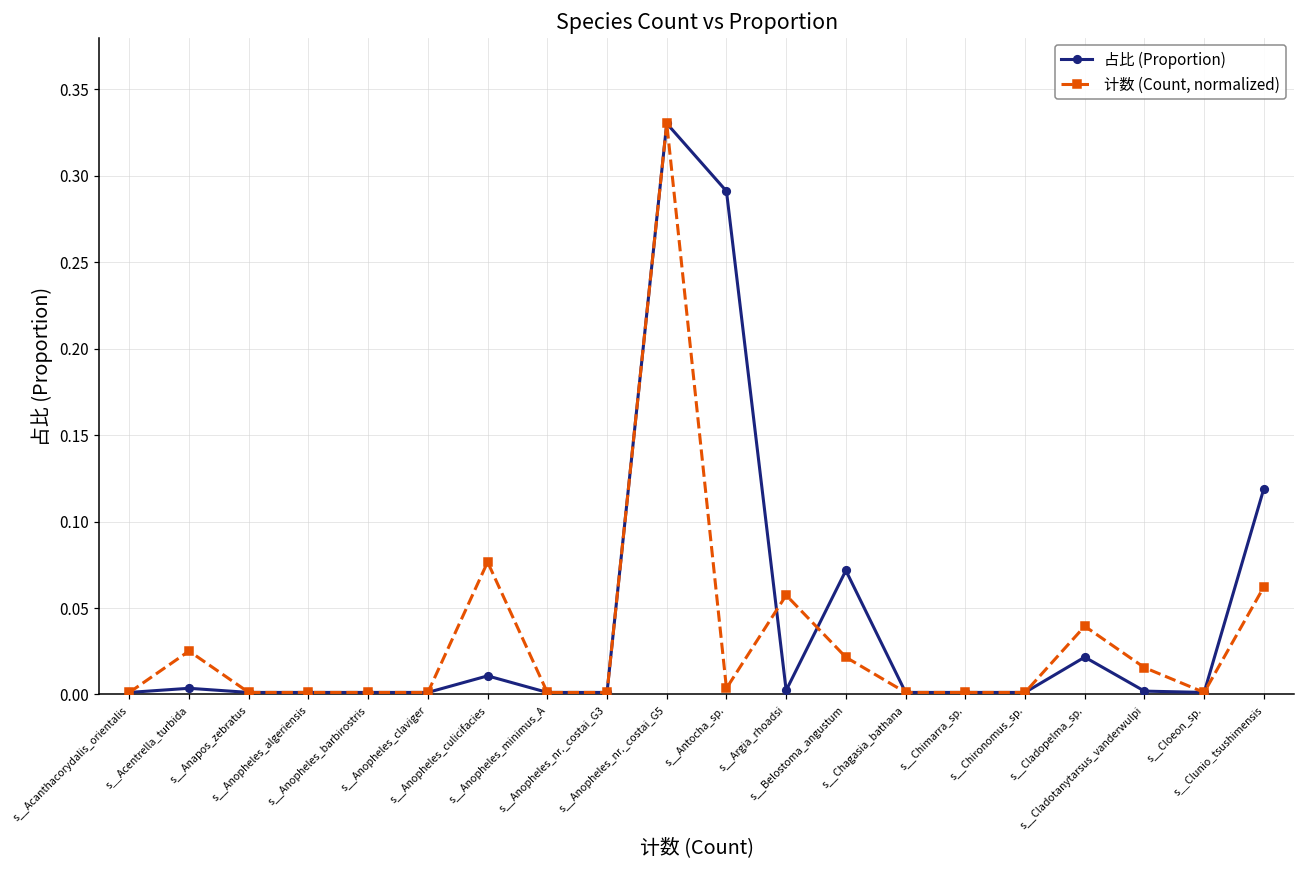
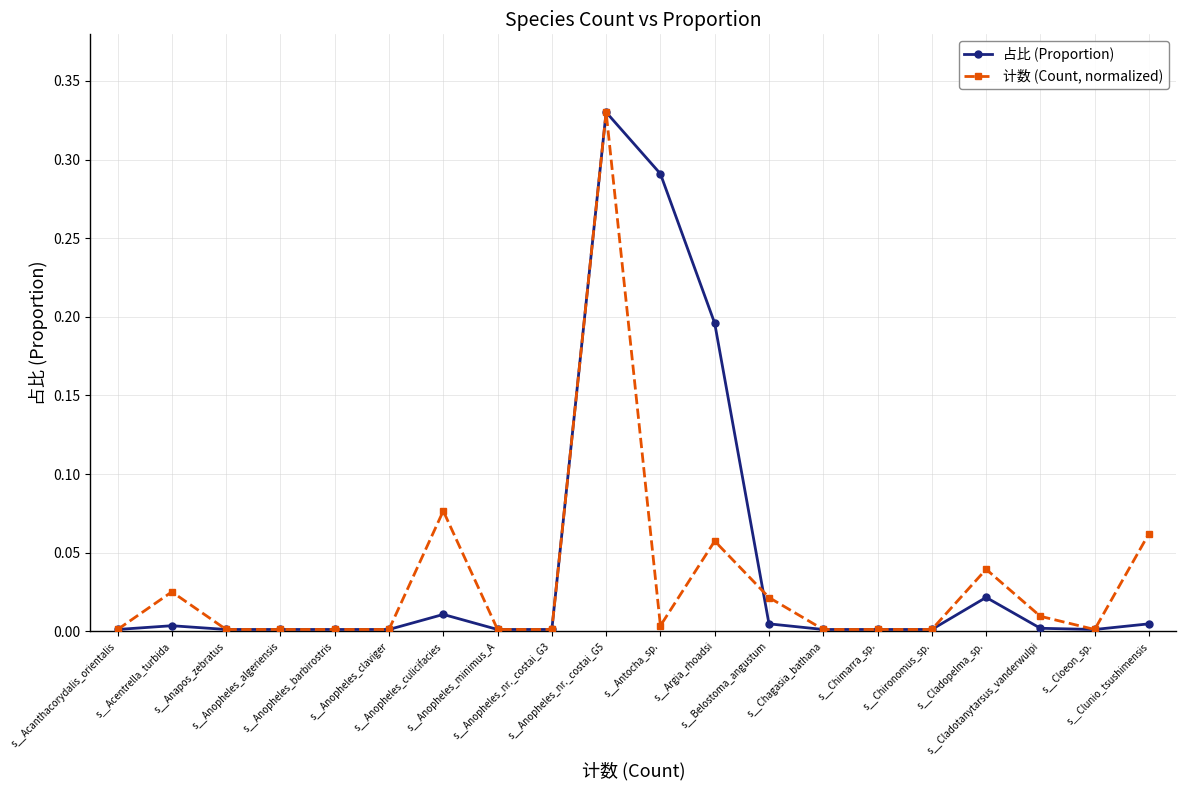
  {
    "占比 (Proportion)": {
      "s__Acentrella_turbida": 0.004,
      "s__Anopheles_culicifacies": 0.011,
      "s__Antocha_sp.": 0.291,
-     "s__Argia_rhoadsi": 0.002,
-     "s__Belostoma_angustum": 0.072,
+     "s__Argia_rhoadsi": 0.196,
+     "s__Belostoma_angustum": 0.005,
      "s__Cladopelma_sp.": 0.022,
      "s__Cladotanytarsus_vanderwulpi": 0.002,
-     "s__Clunio_tsushimensis": 0.119
+     "s__Clunio_tsushimensis": 0.005
    },
    "计数 (Count, normalized)": {
      "s__Acentrella_turbida": 0.025,
      "s__Anopheles_culicifacies": 0.077,
      "s__Antocha_sp.": 0.004,
      "s__Argia_rhoadsi": 0.057,
      "s__Belostoma_angustum": 0.022,
      "s__Cladopelma_sp.": 0.039,
-     "s__Cladotanytarsus_vanderwulpi": 0.016,
+     "s__Cladotanytarsus_vanderwulpi": 0.010,
      "s__Clunio_tsushimensis": 0.062
    }
  }
